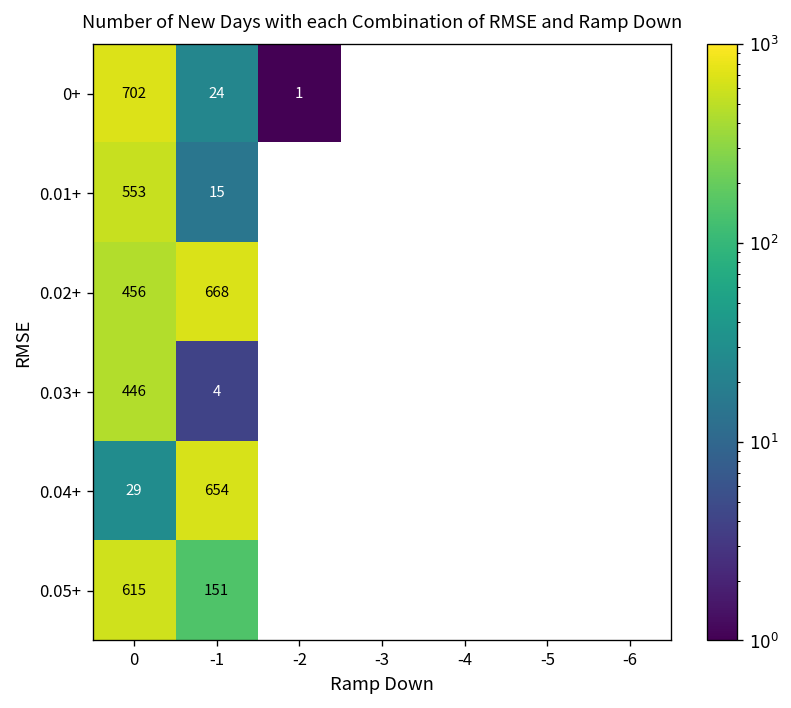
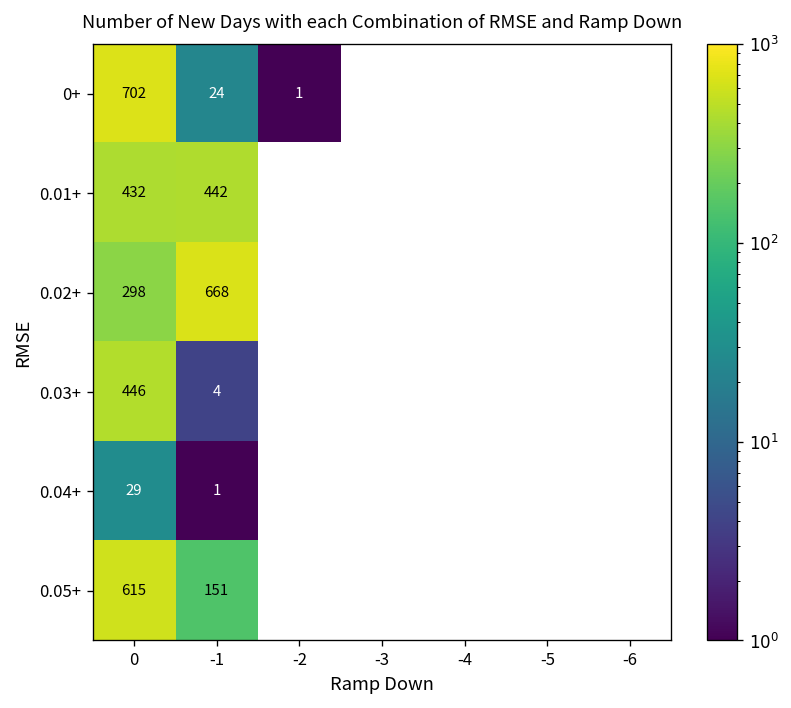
  {
    "0+": {
      "0": 702,
      "-1": 24,
      "-2": 1
    },
    "0.01+": {
-     "0": 553,
-     "-1": 15
+     "0": 432,
+     "-1": 442
    },
    "0.02+": {
-     "0": 456,
+     "0": 298,
      "-1": 668
    },
    "0.03+": {
      "0": 446,
      "-1": 4
    },
    "0.04+": {
      "0": 29,
-     "-1": 654
+     "-1": 1
    },
    "0.05+": {
      "0": 615,
      "-1": 151
    }
  }
